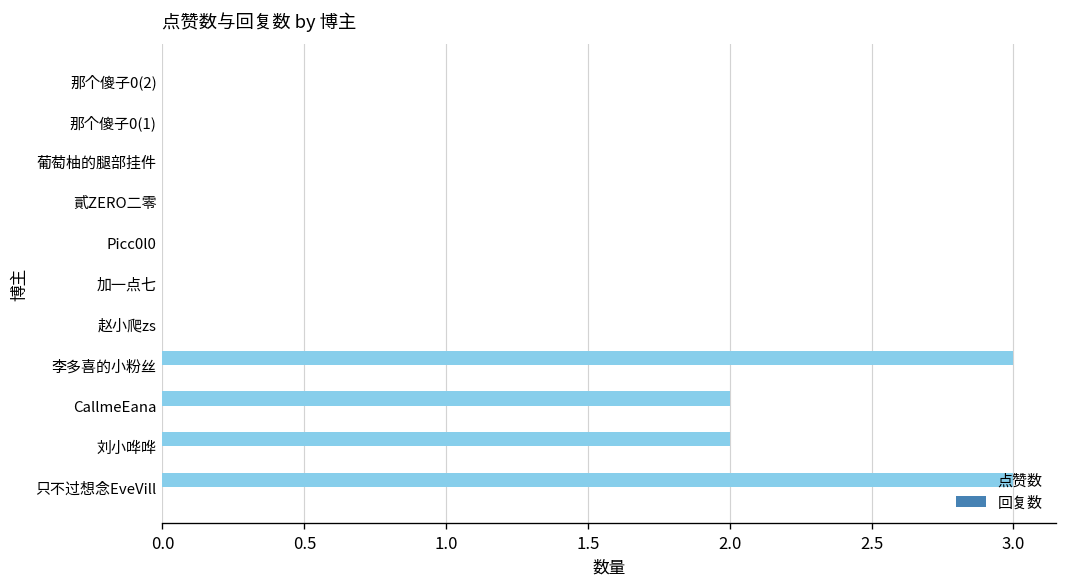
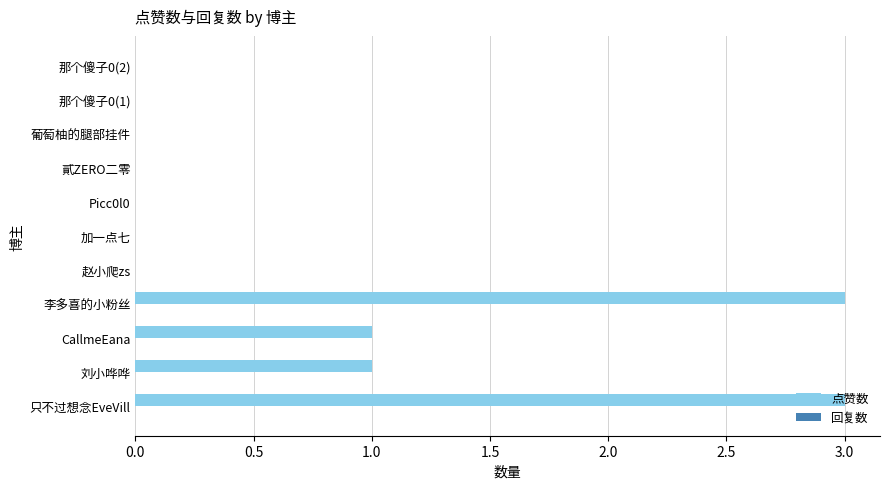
  {
    "点赞数": {
      "那个傻子0(2)": 0,
      "那个傻子0(1)": 0,
      "葡萄柚的腿部挂件": 0,
      "貳ZERO二零": 0,
      "Picc0l0": 0,
      "加一点七": 0,
      "赵小爬zs": 0,
      "李多喜的小粉丝": 3,
-     "CallmeEana": 2,
-     "刘小哗哗": 2,
+     "CallmeEana": 1,
+     "刘小哗哗": 1,
      "只不过想念EveVill": 3
    },
    "回复数": {
      "那个傻子0(2)": 0,
      "那个傻子0(1)": 0,
      "葡萄柚的腿部挂件": 0,
      "貳ZERO二零": 0,
      "Picc0l0": 0,
      "加一点七": 0,
      "赵小爬zs": 0,
      "李多喜的小粉丝": 0,
      "CallmeEana": 0,
      "刘小哗哗": 0,
      "只不过想念EveVill": 0
    }
  }
